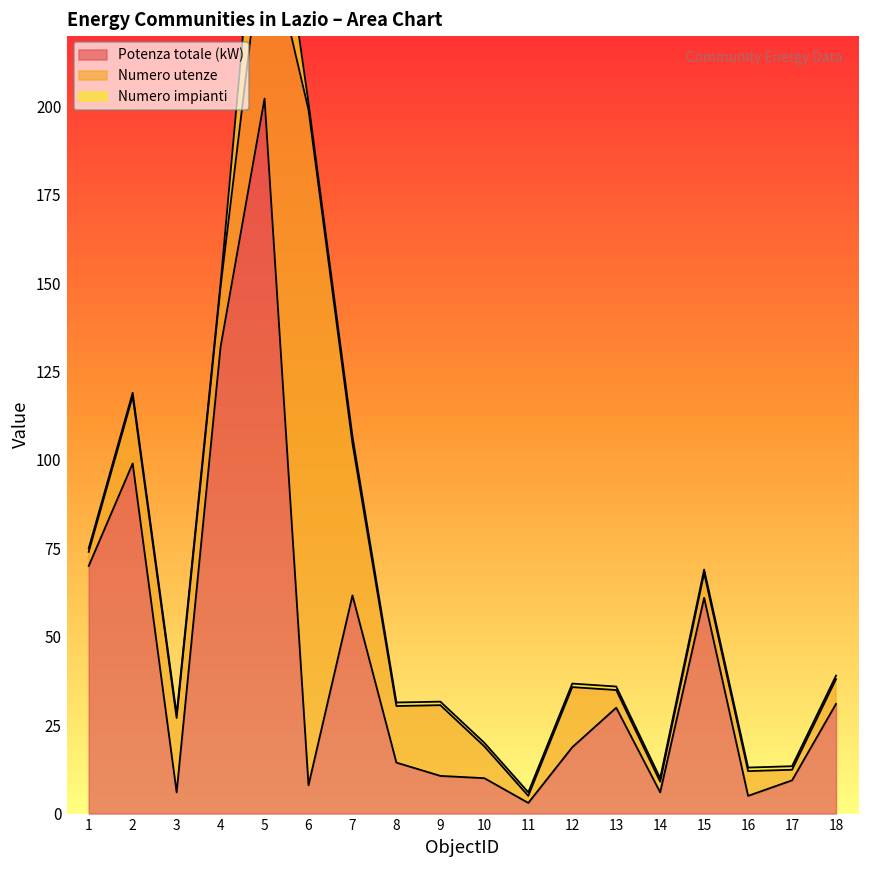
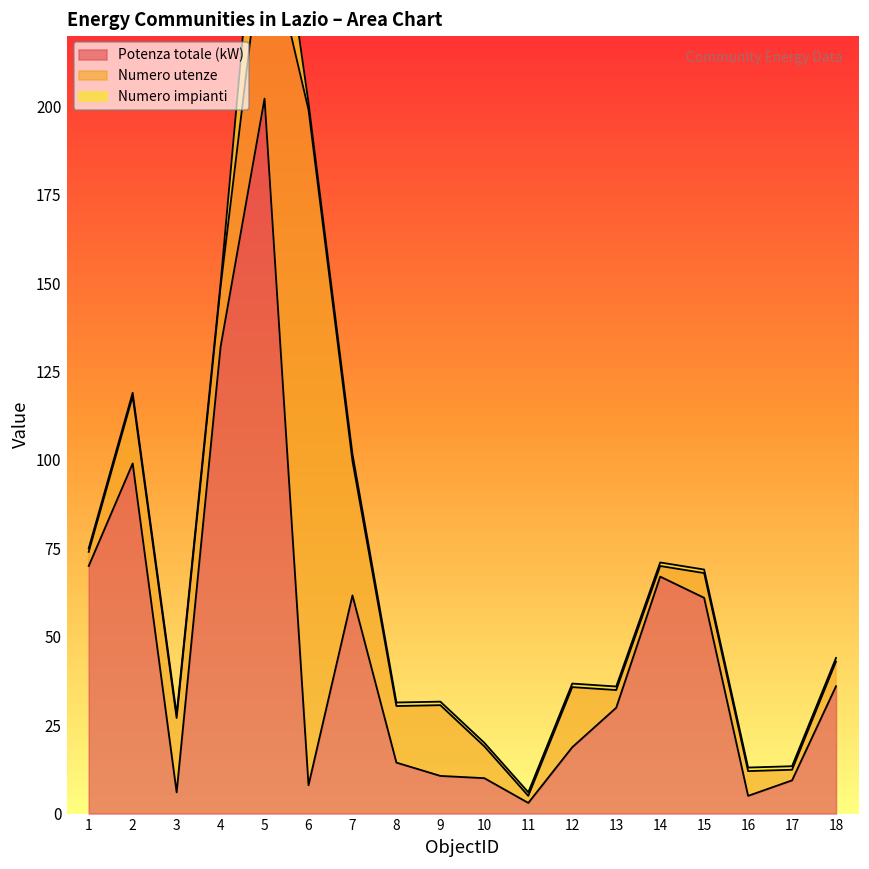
  {
    "Potenza totale (kW)": {
      "1": 70,
      "2": 99,
      "3": 6,
      "4": 132,
      "5": 202,
      "6": 8,
      "7": 62,
      "8": 14,
      "9": 11,
      "10": 10,
      "11": 3,
      "12": 19,
      "13": 30,
-     "14": 6,
+     "14": 67,
      "15": 61,
      "16": 5,
      "17": 9,
-     "18": 31
+     "18": 36
    },
    "Numero utenze": {
      "1": 4,
      "2": 19,
      "3": 21,
      "4": 17,
      "6": 191,
-     "7": 43,
+     "7": 38,
      "8": 16,
      "9": 20,
      "10": 9,
      "11": 2,
      "12": 17,
      "13": 5,
      "14": 3,
      "15": 7,
      "16": 7,
      "17": 3,
      "18": 7
    },
    "Numero impianti": {
      "1": 1,
      "2": 1,
      "3": 1,
      "4": 1,
      "6": 2,
      "7": 2,
      "8": 1,
      "9": 1,
      "10": 1,
      "11": 1,
      "12": 1,
      "13": 1,
      "14": 1,
      "15": 1,
      "16": 1,
      "17": 1,
      "18": 1
    }
  }
